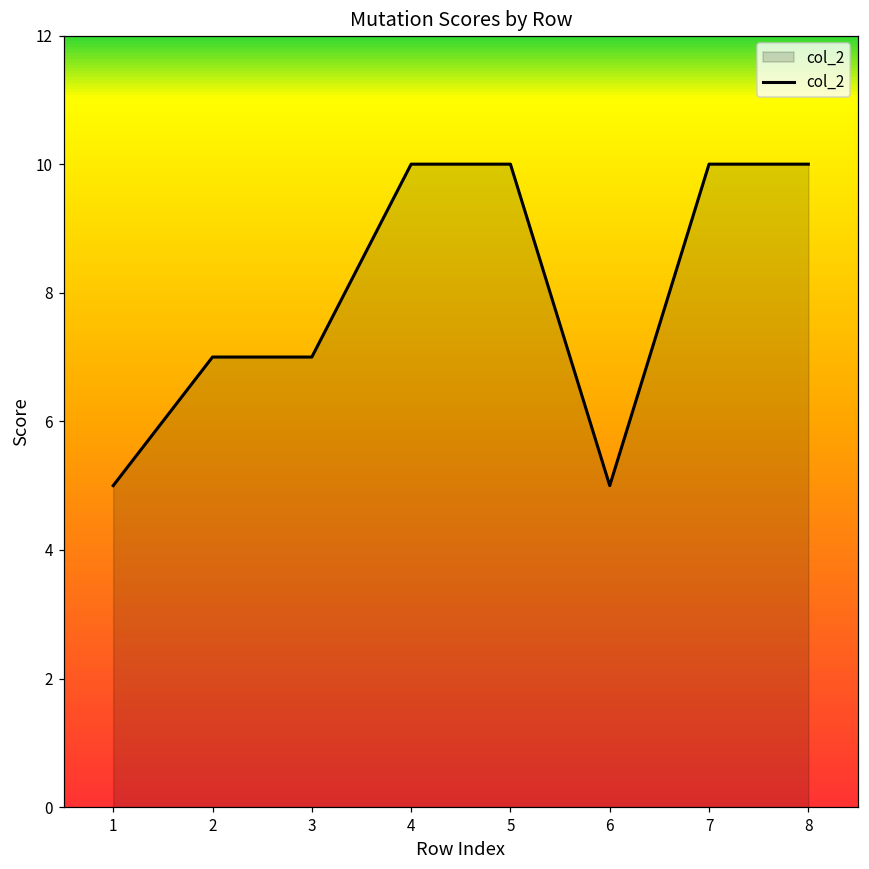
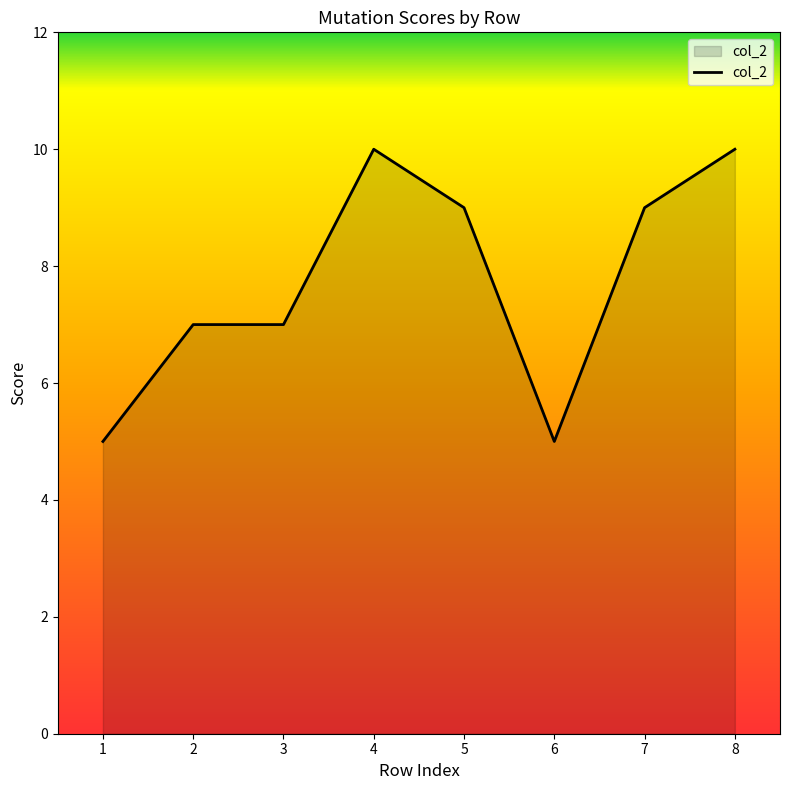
  {
    "1": 5,
    "2": 7,
    "3": 7,
    "4": 10,
-   "5": 10,
+   "5": 9,
    "6": 5,
-   "7": 10,
+   "7": 9,
    "8": 10
  }
